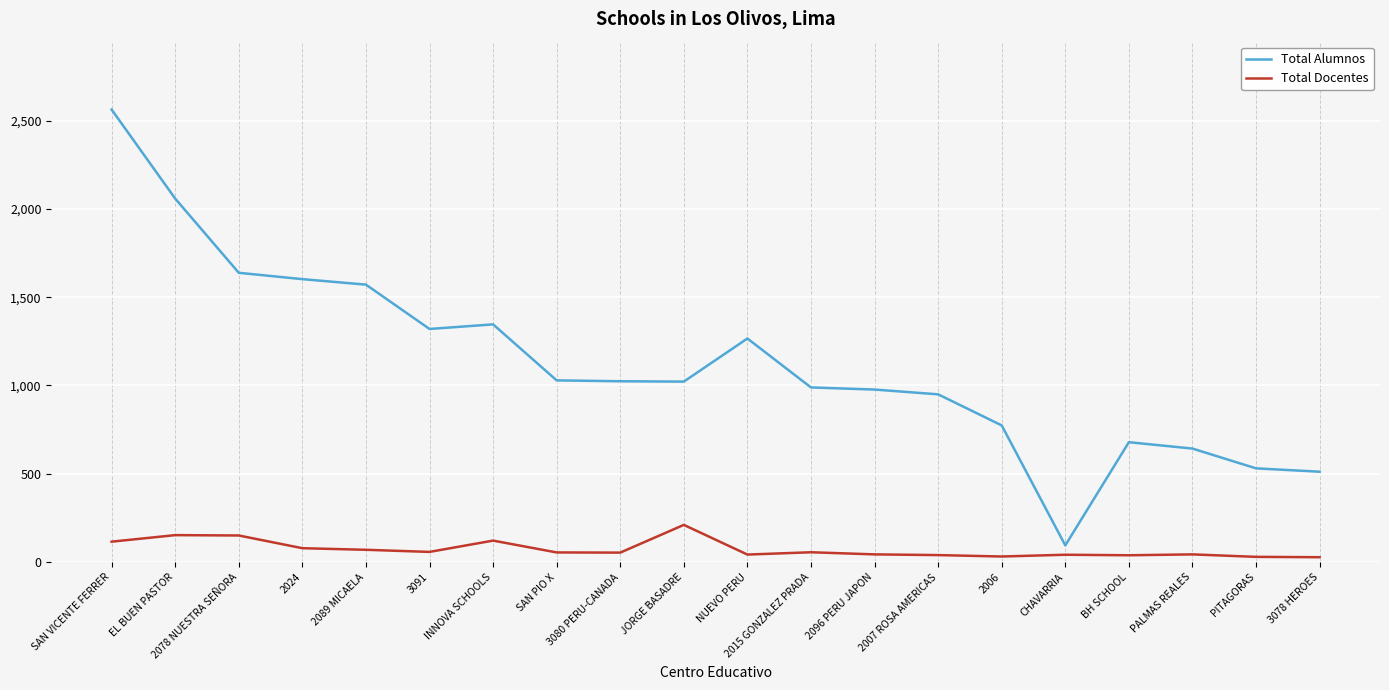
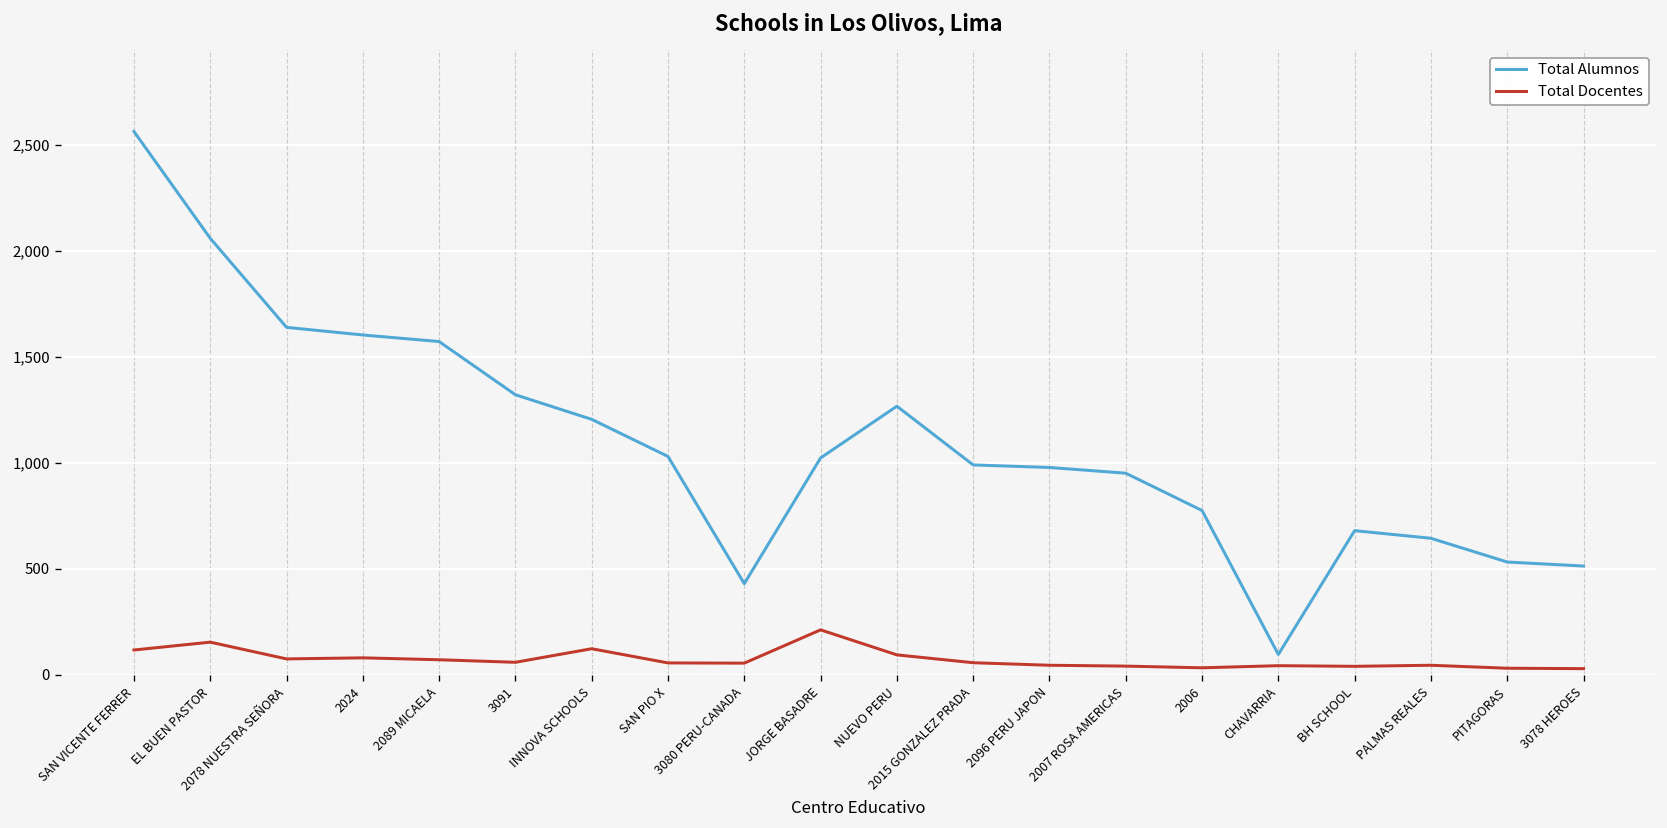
  {
    "Total Alumnos": {
      "SAN VICENTE FERRER": "2,560",
      "EL BUEN PASTOR": "2,060",
      "2078 NUESTRA SEÑORA": "1,640",
      "2024": "1,600",
      "2089 MICAELA": "1,570",
      "3091": "1,320",
-     "INNOVA SCHOOLS": "1,350",
+     "INNOVA SCHOOLS": "1,200",
      "SAN PIO X": "1,030",
-     "3080 PERU-CANADA": "1,020",
+     "3080 PERU-CANADA": "430",
      "JORGE BASADRE": "1,020",
      "NUEVO PERU": "1,270",
      "2015 GONZALEZ PRADA": "990",
      "2096 PERU JAPON": "980",
      "2007 ROSA AMERICAS": "950",
      "2006": "770",
      "CHAVARRIA": "100",
      "BH SCHOOL": "680",
      "PALMAS REALES": "640",
      "PITAGORAS": "530",
      "3078 HEROES": "510"
    },
    "Total Docentes": {
      "SAN VICENTE FERRER": "120",
      "EL BUEN PASTOR": "150",
-     "2078 NUESTRA SEÑORA": "150",
+     "2078 NUESTRA SEÑORA": "70",
      "2024": "80",
      "2089 MICAELA": "70",
      "3091": "60",
      "INNOVA SCHOOLS": "120",
      "SAN PIO X": "60",
      "3080 PERU-CANADA": "50",
      "JORGE BASADRE": "210",
-     "NUEVO PERU": "40",
+     "NUEVO PERU": "90",
      "2015 GONZALEZ PRADA": "60",
      "2096 PERU JAPON": "40",
      "2007 ROSA AMERICAS": "40",
      "2006": "30",
      "CHAVARRIA": "40",
      "BH SCHOOL": "40",
      "PALMAS REALES": "40",
      "PITAGORAS": "30",
      "3078 HEROES": "30"
    }
  }
